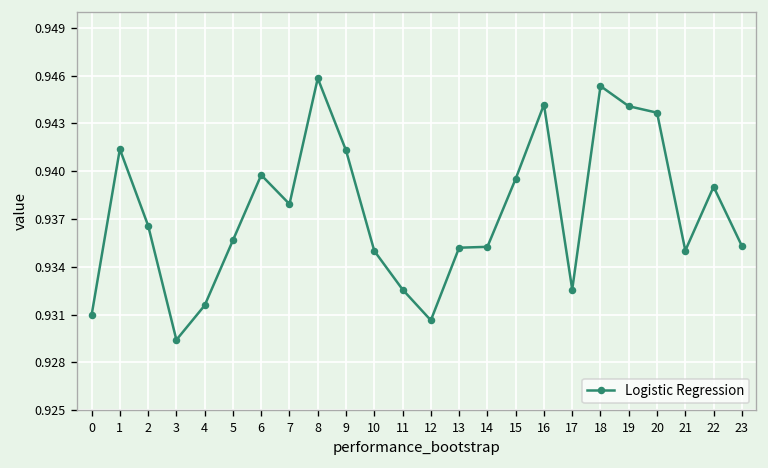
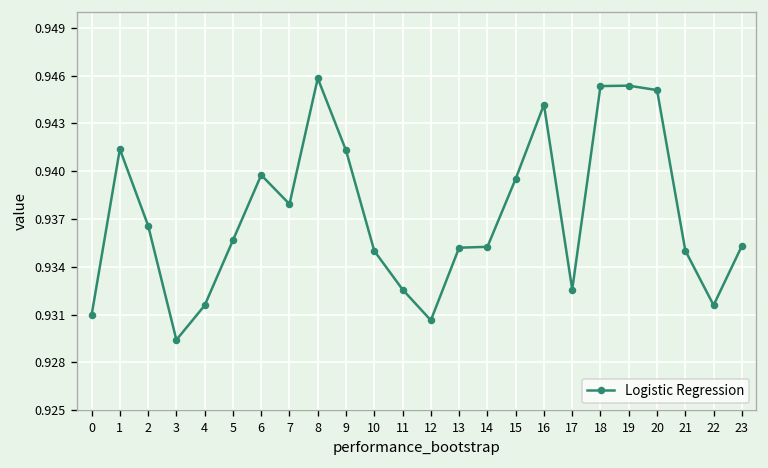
  {
    "0": 0.9310,
    "1": 0.9414,
    "2": 0.9366,
    "3": 0.9294,
    "4": 0.9316,
    "5": 0.9357,
    "6": 0.9398,
    "7": 0.9379,
    "8": 0.9458,
    "9": 0.9413,
    "10": 0.9350,
    "11": 0.9326,
    "12": 0.9306,
    "13": 0.9352,
    "14": 0.9353,
    "15": 0.9395,
    "16": 0.9442,
    "17": 0.9326,
    "18": 0.9453,
-   "19": 0.9441,
-   "20": 0.9437,
+   "19": 0.9454,
+   "20": 0.9451,
    "21": 0.9350,
-   "22": 0.9390,
+   "22": 0.9316,
    "23": 0.9353
  }
